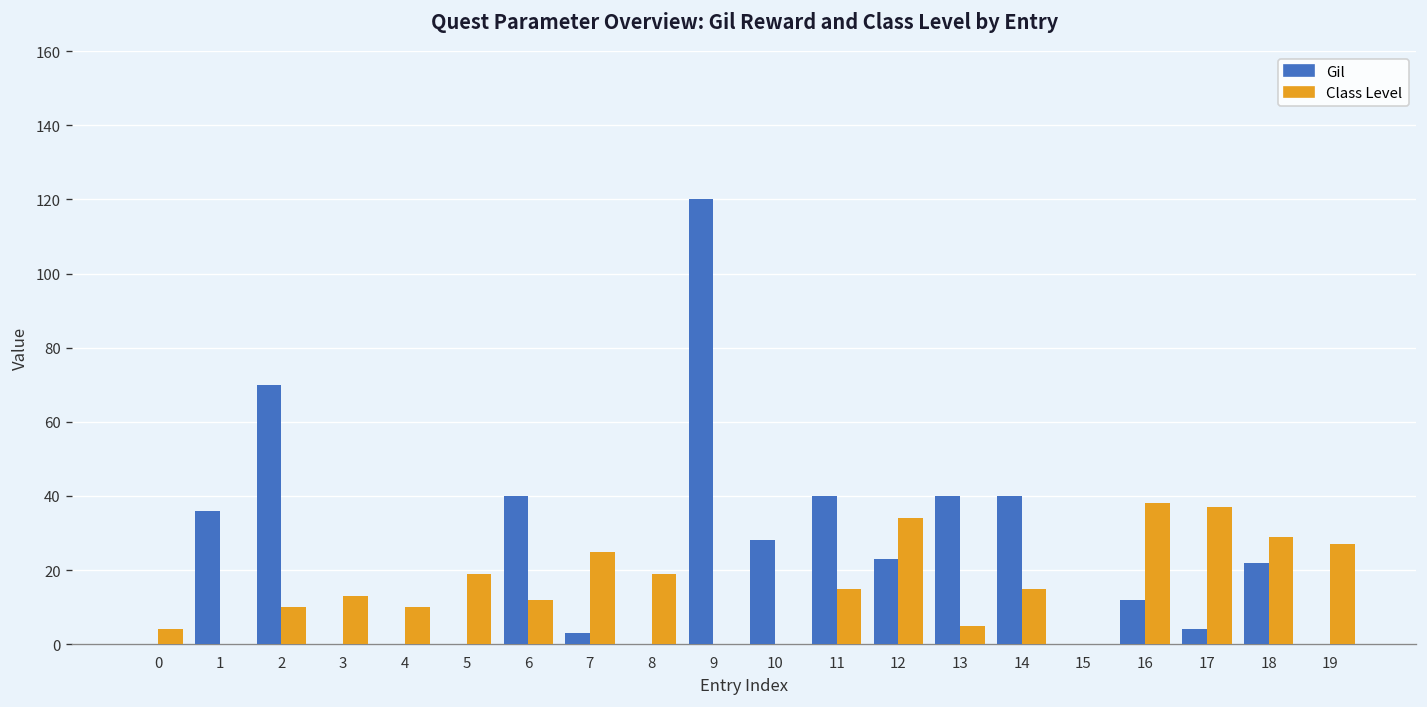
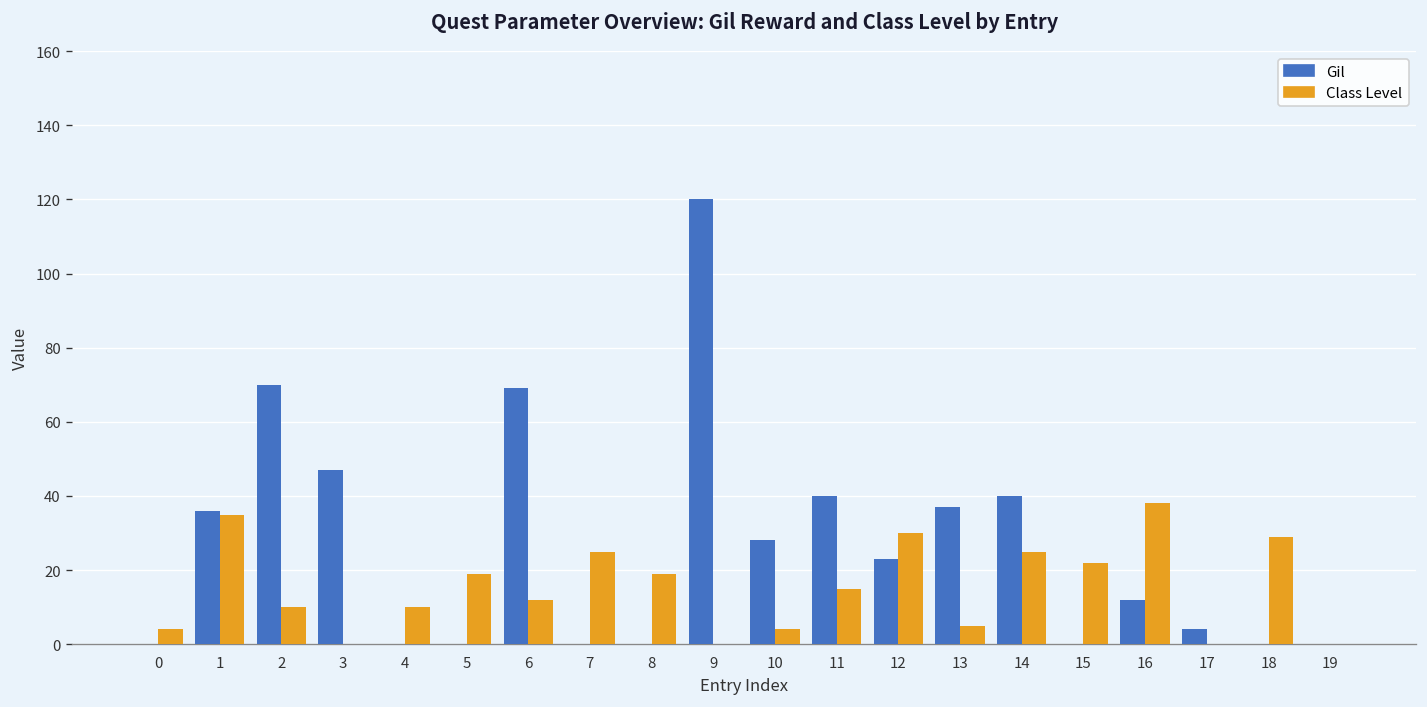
  {
    "Gil": {
      "0": 0,
      "1": 36,
      "2": 70,
-     "3": 0,
+     "3": 47,
      "4": 0,
      "5": 0,
-     "6": 40,
-     "7": 3,
+     "6": 69,
+     "7": 0,
      "8": 0,
      "9": 120,
      "10": 28,
      "11": 40,
      "12": 23,
-     "13": 40,
+     "13": 37,
      "14": 40,
      "15": 0,
      "16": 12,
      "17": 4,
-     "18": 22,
+     "18": 0,
      "19": 0
    },
    "Class Level": {
      "0": 4,
-     "1": 0,
+     "1": 35,
      "2": 10,
-     "3": 13,
+     "3": 0,
      "4": 10,
      "5": 19,
      "6": 12,
      "7": 25,
      "8": 19,
      "9": 0,
-     "10": 0,
+     "10": 4,
      "11": 15,
-     "12": 34,
+     "12": 30,
      "13": 5,
-     "14": 15,
-     "15": 0,
+     "14": 25,
+     "15": 22,
      "16": 38,
-     "17": 37,
+     "17": 0,
      "18": 29,
-     "19": 27
+     "19": 0
    }
  }
